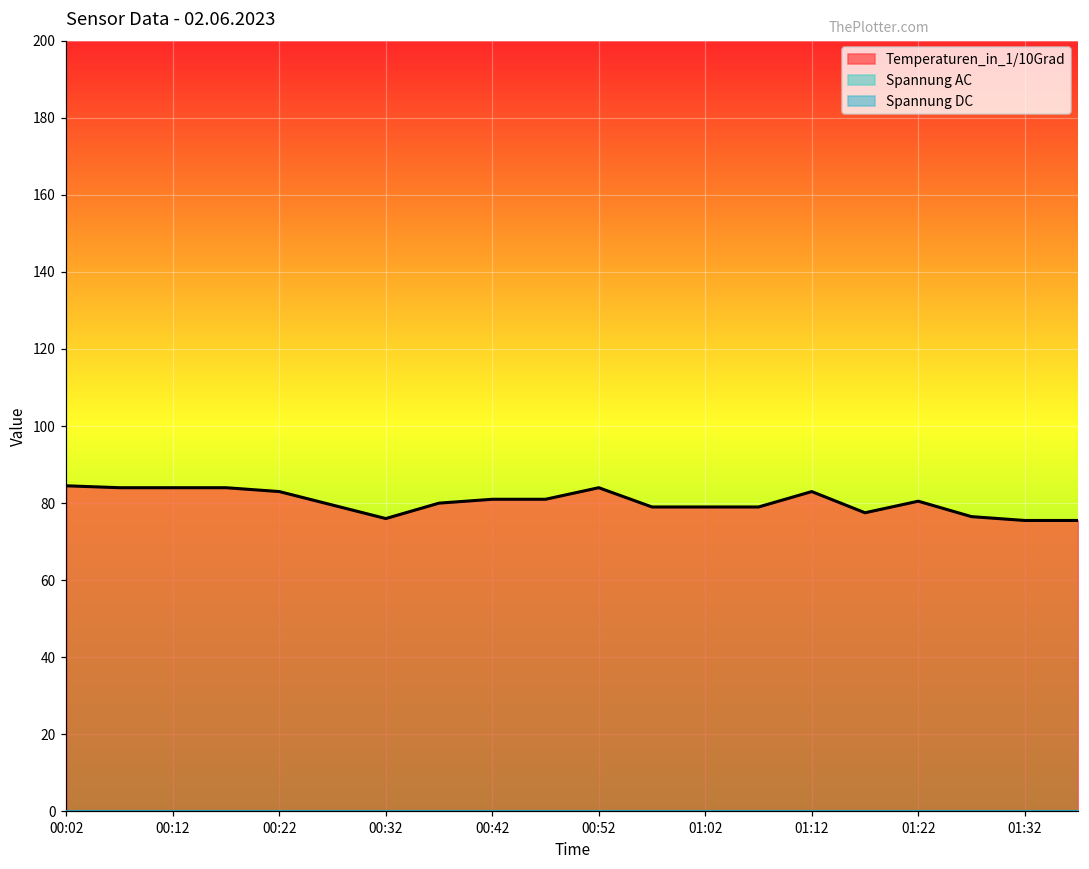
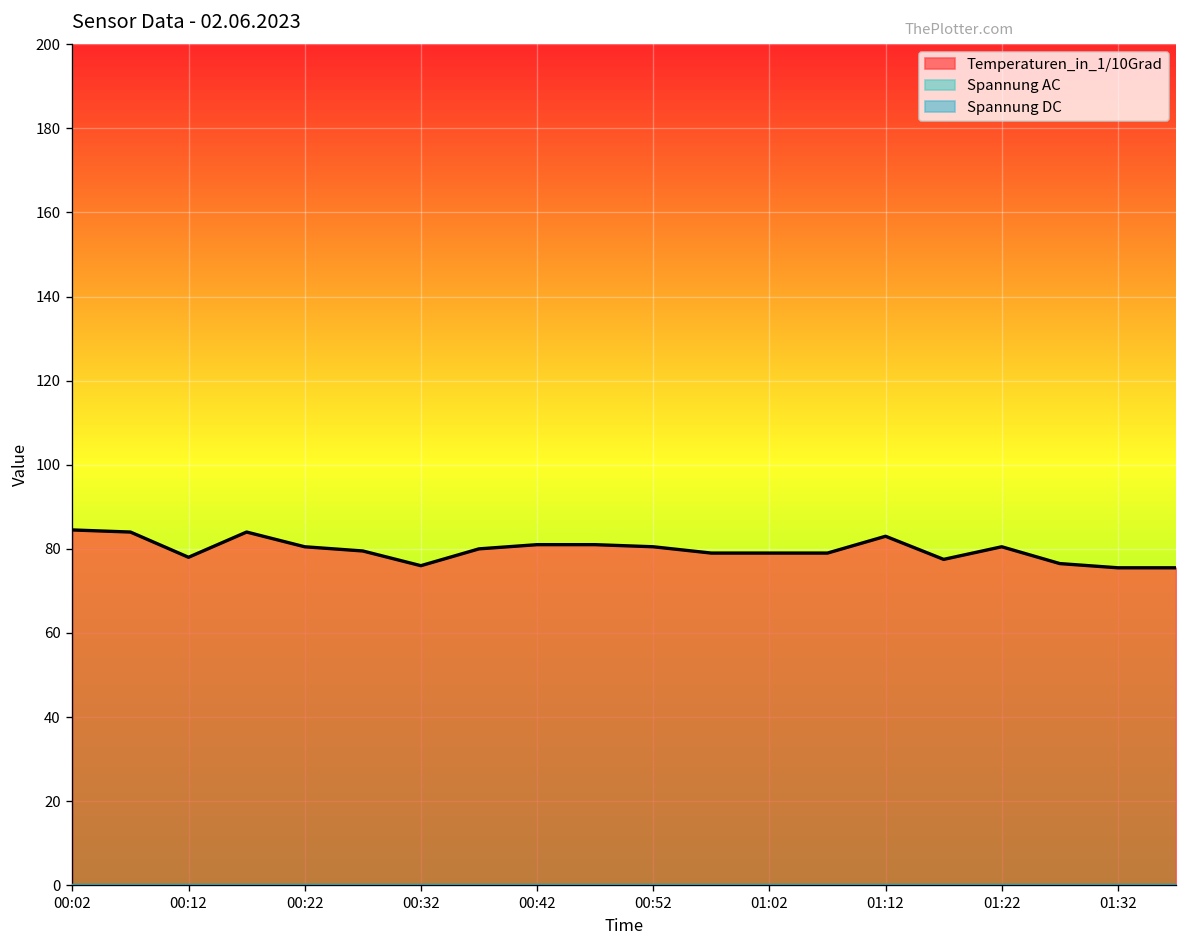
  {
    "Temperaturen_in_1/10Grad": {
      "00:02": 85,
-     "00:12": 84,
-     "00:22": 83,
+     "00:12": 78,
+     "00:22": 81,
      "00:32": 76,
      "00:42": 81,
-     "00:52": 84,
+     "00:52": 81,
      "01:02": 79,
      "01:12": 83,
      "01:22": 81,
      "01:32": 76
    },
    "Spannung DC": {
      "00:02": 0,
      "00:12": 0,
      "00:22": 0,
      "00:32": 0,
      "00:42": 0,
      "00:52": 0,
      "01:02": 0,
      "01:12": 0,
      "01:22": 0,
      "01:32": 0
    }
  }
